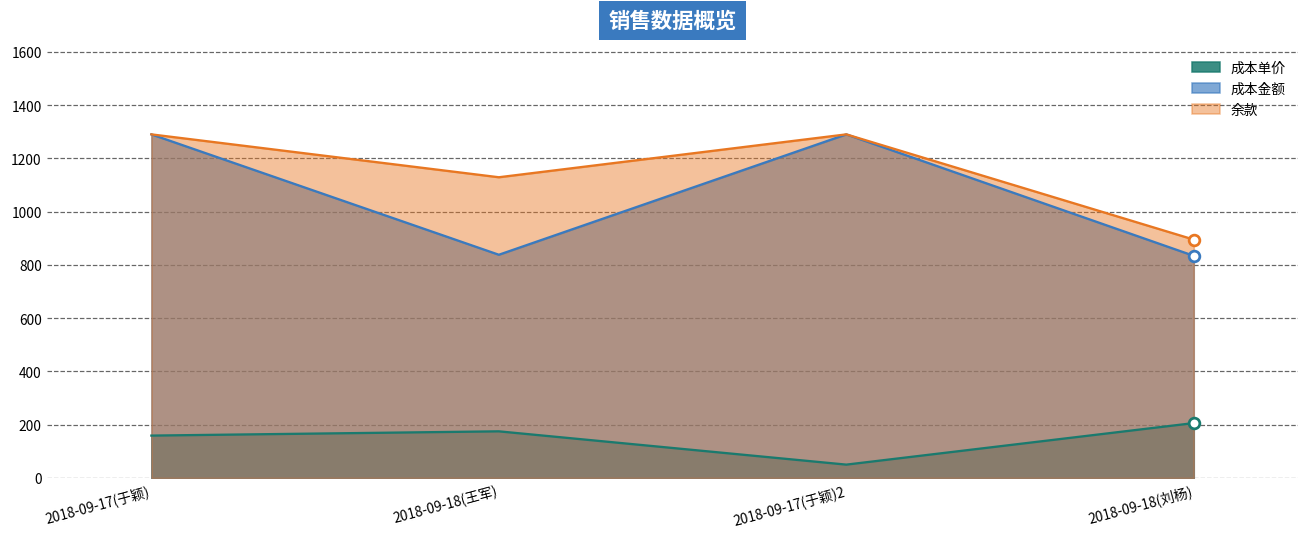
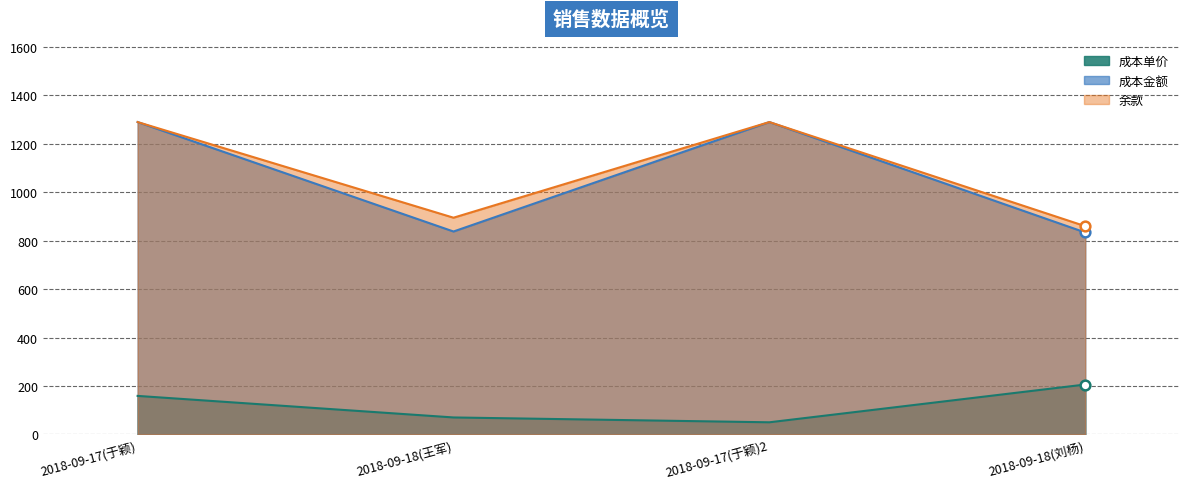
  {
    "成本单价": {
      "2018-09-17(于颖)": 160,
-     "2018-09-18(王军)": 180,
+     "2018-09-18(王军)": 70,
      "2018-09-17(于颖)2": 50
    },
    "成本金额": {
      "2018-09-18(王军)": 840
    },
    "余款": {
-     "2018-09-18(王军)": 1130,
-     "2018-09-18(刘杨)": 900
+     "2018-09-18(王军)": 900,
+     "2018-09-18(刘杨)": 860
    }
  }
